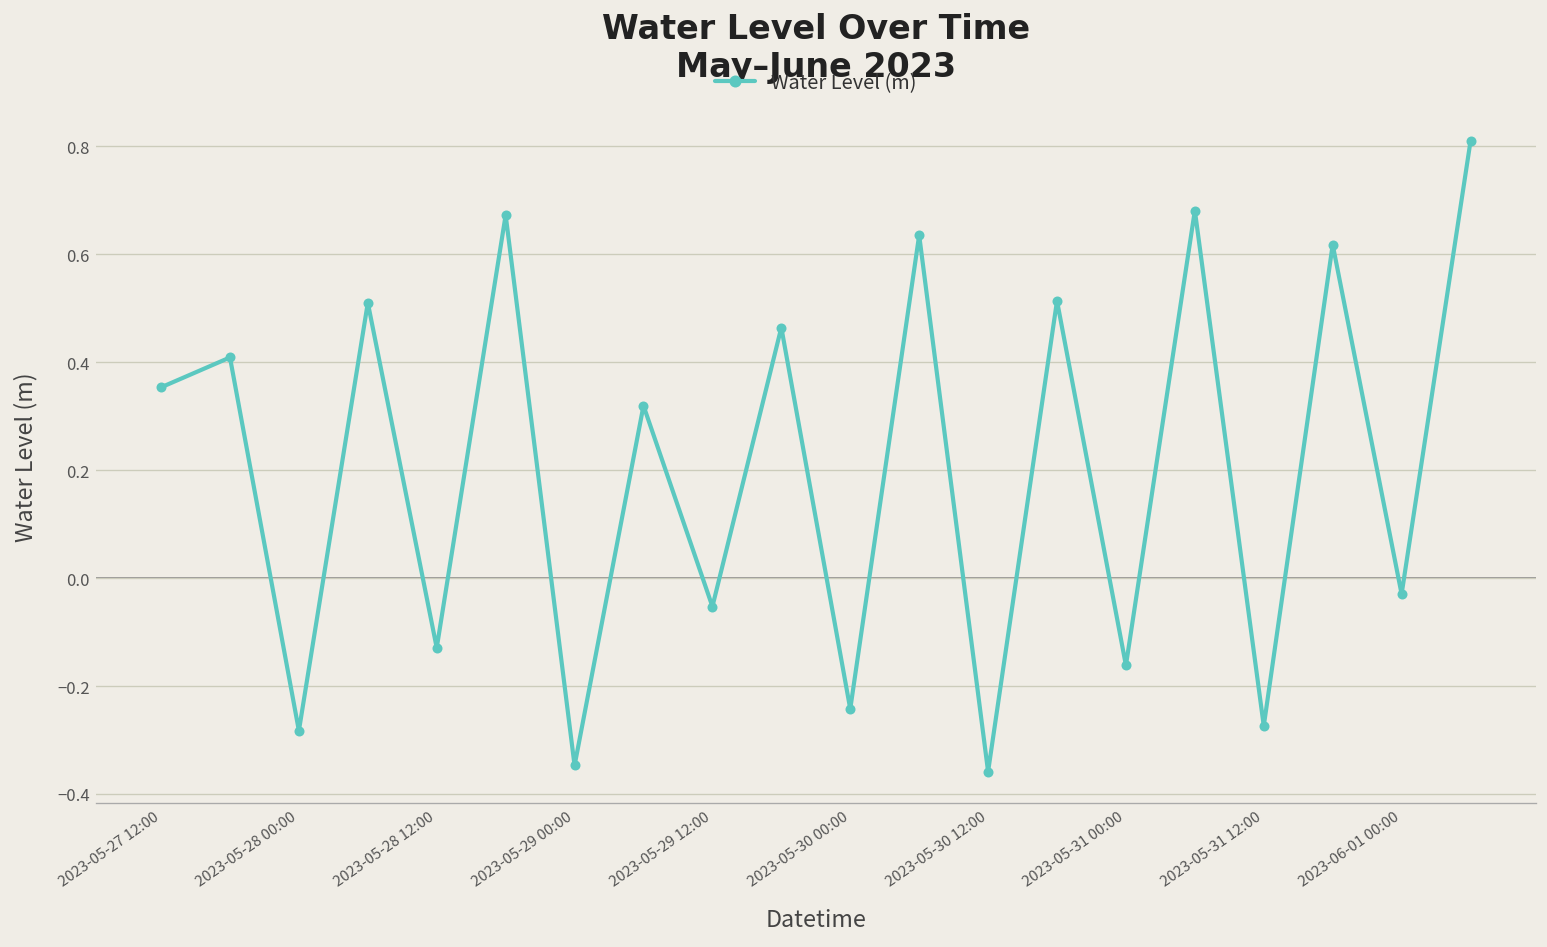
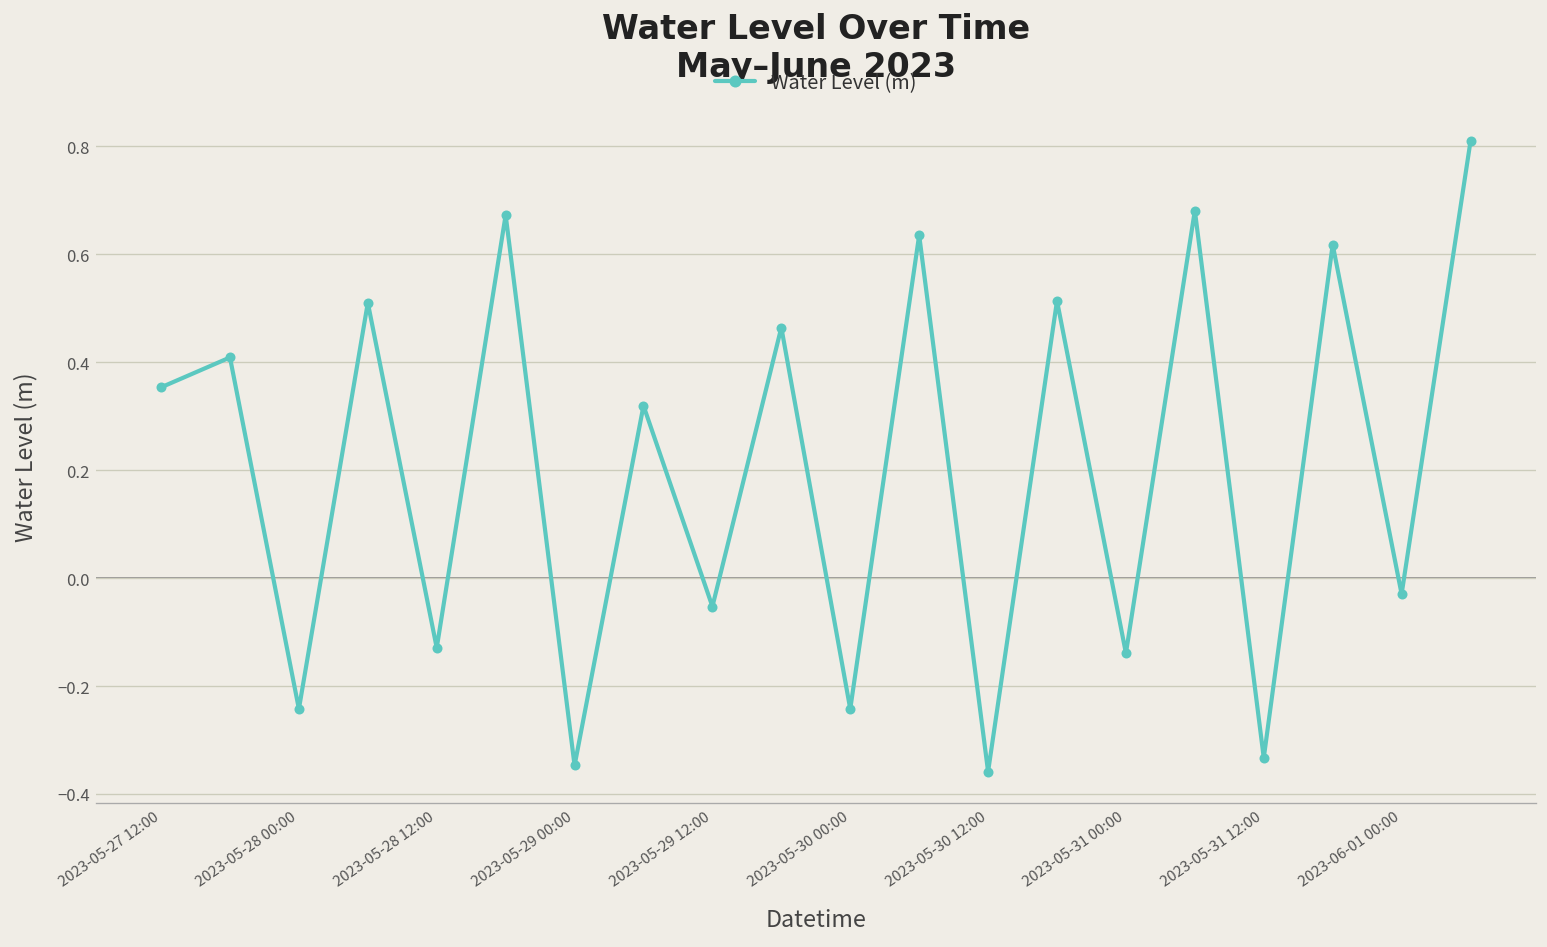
  {
    "2023-05-27 12:00": 0.35,
-   "2023-05-28 00:00": -0.28,
+   "2023-05-28 00:00": -0.24,
    "2023-05-28 12:00": -0.13,
    "2023-05-29 00:00": -0.35,
    "2023-05-29 12:00": -0.05,
    "2023-05-30 00:00": -0.24,
    "2023-05-30 12:00": -0.36,
-   "2023-05-31 00:00": -0.16,
-   "2023-05-31 12:00": -0.27,
+   "2023-05-31 00:00": -0.14,
+   "2023-05-31 12:00": -0.33,
    "2023-06-01 00:00": -0.03
  }
